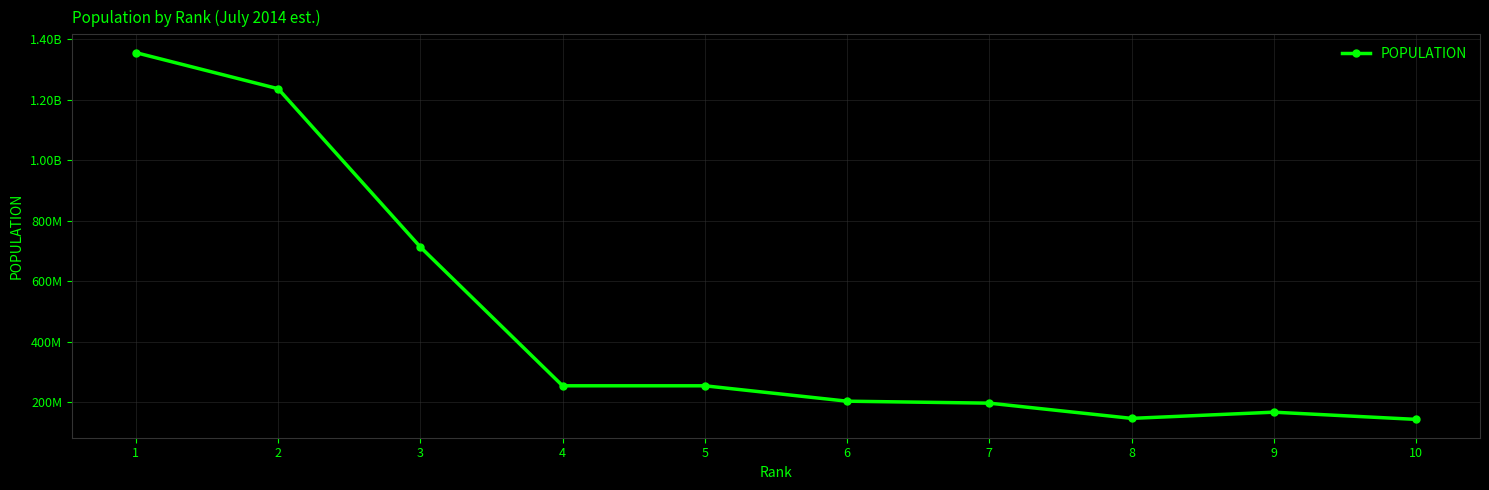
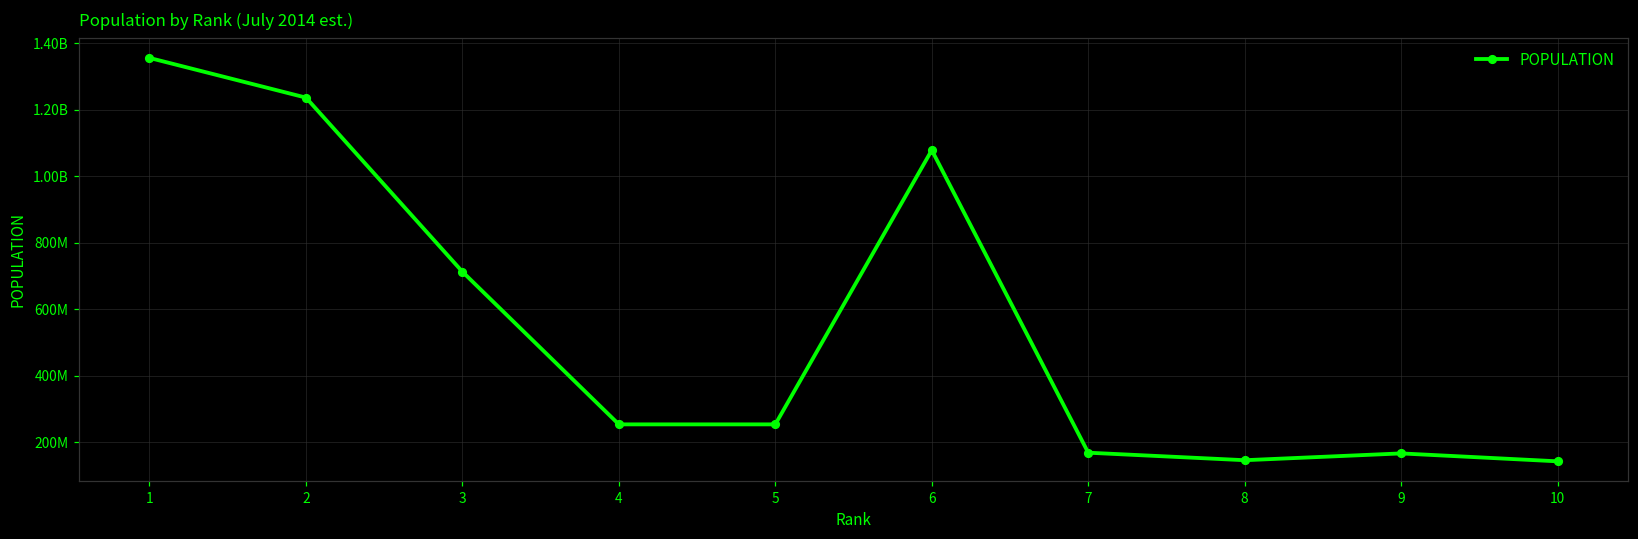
  {
    "1": 1360000000,
    "2": 1240000000,
    "3": 710000000,
    "4": 250000000,
    "5": 250000000,
-   "6": 200000000,
-   "7": 200000000,
+   "6": 1080000000,
+   "7": 170000000,
    "8": 150000000,
    "9": 170000000,
    "10": 140000000
  }
